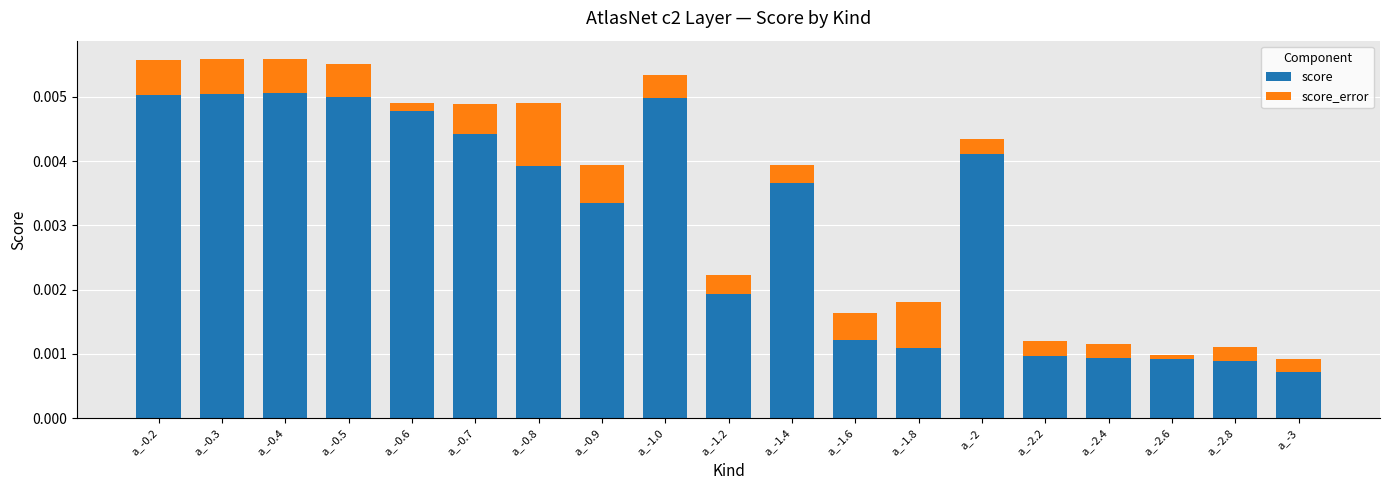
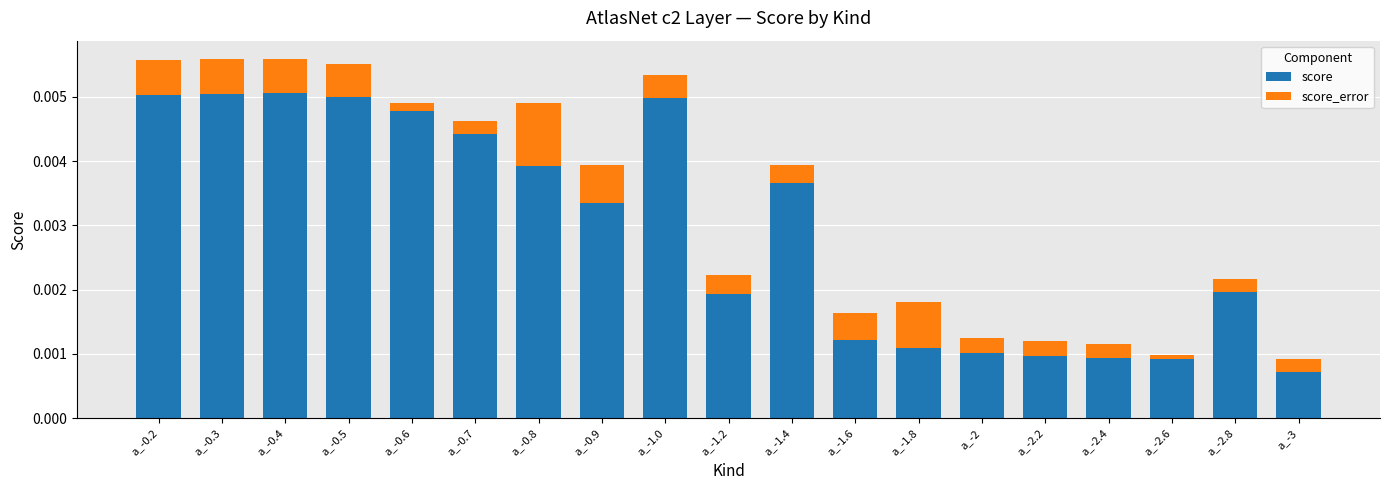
  {
    "score": {
      "a_-0.2": 0.0050,
      "a_-0.3": 0.0050,
      "a_-0.4": 0.0051,
      "a_-0.5": 0.0050,
      "a_-0.6": 0.0048,
      "a_-0.7": 0.0044,
      "a_-0.8": 0.0039,
      "a_-0.9": 0.0033,
      "a_-1.0": 0.0050,
      "a_-1.2": 0.0019,
      "a_-1.4": 0.0037,
      "a_-1.6": 0.0012,
      "a_-1.8": 0.0011,
-     "a_-2": 0.0041,
+     "a_-2": 0.0010,
      "a_-2.2": 0.0010,
      "a_-2.4": 0.0009,
      "a_-2.6": 0.0009,
-     "a_-2.8": 0.0009,
+     "a_-2.8": 0.0020,
      "a_-3": 0.0007
    },
    "score_error": {
      "a_-0.2": 0.0006,
      "a_-0.3": 0.0005,
      "a_-0.4": 0.0005,
      "a_-0.5": 0.0005,
      "a_-0.6": 0.0001,
-     "a_-0.7": 0.0005,
+     "a_-0.7": 0.0002,
      "a_-0.8": 0.0010,
      "a_-0.9": 0.0006,
      "a_-1.0": 0.0004,
      "a_-1.2": 0.0003,
      "a_-1.4": 0.0003,
      "a_-1.6": 0.0004,
      "a_-1.8": 0.0007,
      "a_-2": 0.0002,
      "a_-2.2": 0.0002,
      "a_-2.4": 0.0002,
      "a_-2.6": 0.0001,
      "a_-2.8": 0.0002,
      "a_-3": 0.0002
    }
  }
